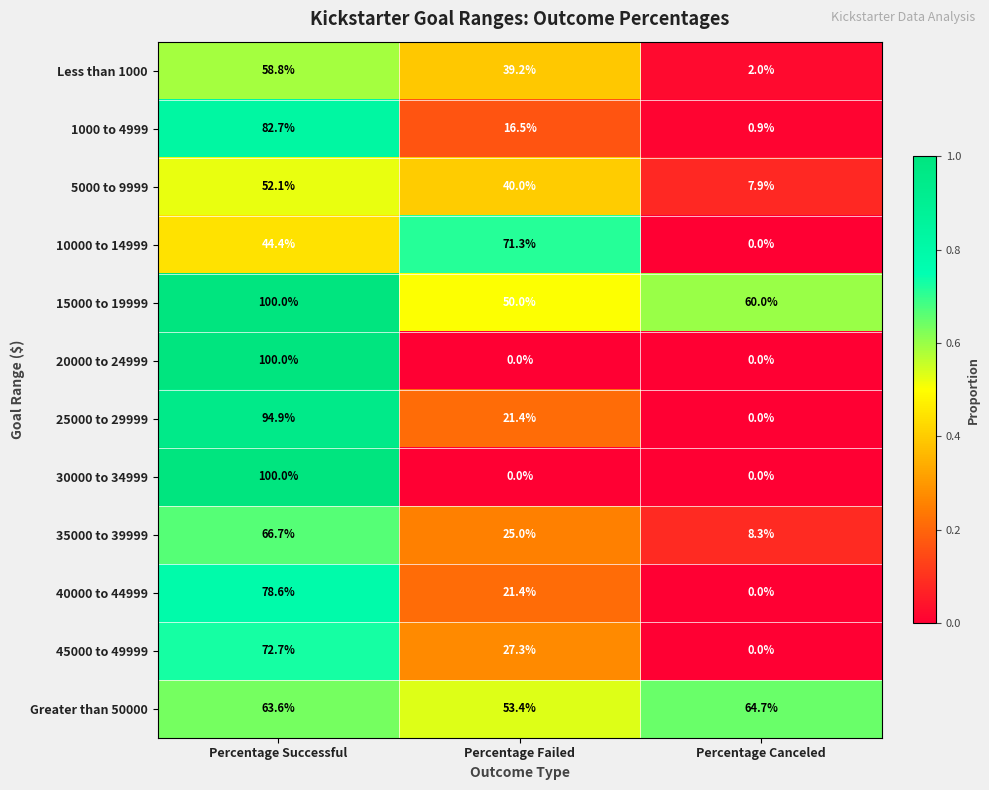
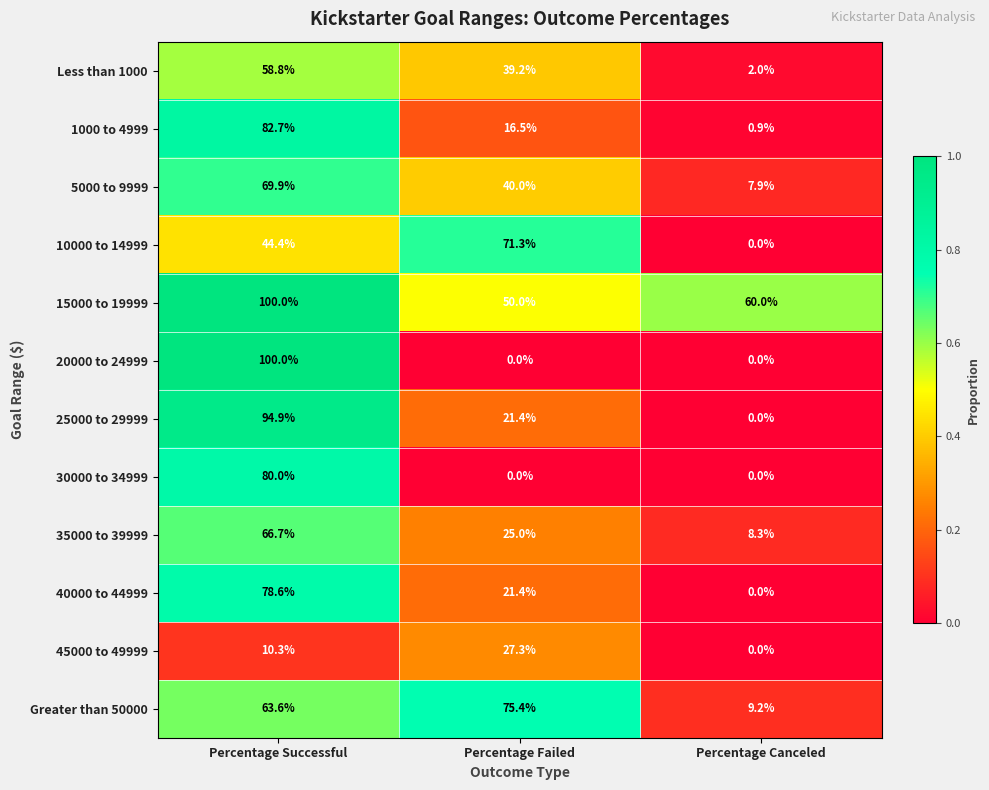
  {
    "Less than 1000": {
      "Percentage Successful": "58.8%",
      "Percentage Failed": "39.2%",
      "Percentage Canceled": "2.0%"
    },
    "1000 to 4999": {
      "Percentage Successful": "82.7%",
      "Percentage Failed": "16.5%",
      "Percentage Canceled": "0.9%"
    },
    "5000 to 9999": {
-     "Percentage Successful": "52.1%",
+     "Percentage Successful": "69.9%",
      "Percentage Failed": "40.0%",
      "Percentage Canceled": "7.9%"
    },
    "10000 to 14999": {
      "Percentage Successful": "44.4%",
      "Percentage Failed": "71.3%",
      "Percentage Canceled": "0.0%"
    },
    "15000 to 19999": {
      "Percentage Successful": "100.0%",
      "Percentage Failed": "50.0%",
      "Percentage Canceled": "60.0%"
    },
    "20000 to 24999": {
      "Percentage Successful": "100.0%",
      "Percentage Failed": "0.0%",
      "Percentage Canceled": "0.0%"
    },
    "25000 to 29999": {
      "Percentage Successful": "94.9%",
      "Percentage Failed": "21.4%",
      "Percentage Canceled": "0.0%"
    },
    "30000 to 34999": {
-     "Percentage Successful": "100.0%",
+     "Percentage Successful": "80.0%",
      "Percentage Failed": "0.0%",
      "Percentage Canceled": "0.0%"
    },
    "35000 to 39999": {
      "Percentage Successful": "66.7%",
      "Percentage Failed": "25.0%",
      "Percentage Canceled": "8.3%"
    },
    "40000 to 44999": {
      "Percentage Successful": "78.6%",
      "Percentage Failed": "21.4%",
      "Percentage Canceled": "0.0%"
    },
    "45000 to 49999": {
-     "Percentage Successful": "72.7%",
+     "Percentage Successful": "10.3%",
      "Percentage Failed": "27.3%",
      "Percentage Canceled": "0.0%"
    },
    "Greater than 50000": {
      "Percentage Successful": "63.6%",
-     "Percentage Failed": "53.4%",
-     "Percentage Canceled": "64.7%"
+     "Percentage Failed": "75.4%",
+     "Percentage Canceled": "9.2%"
    }
  }
